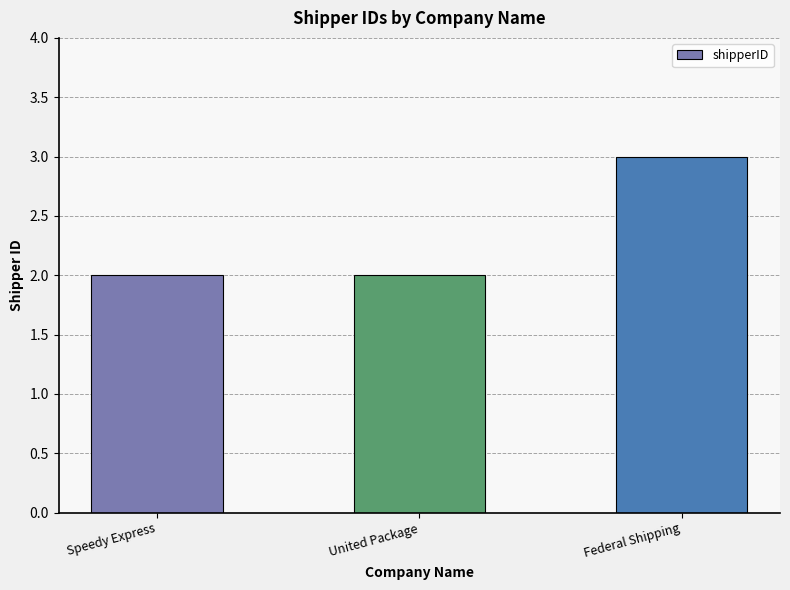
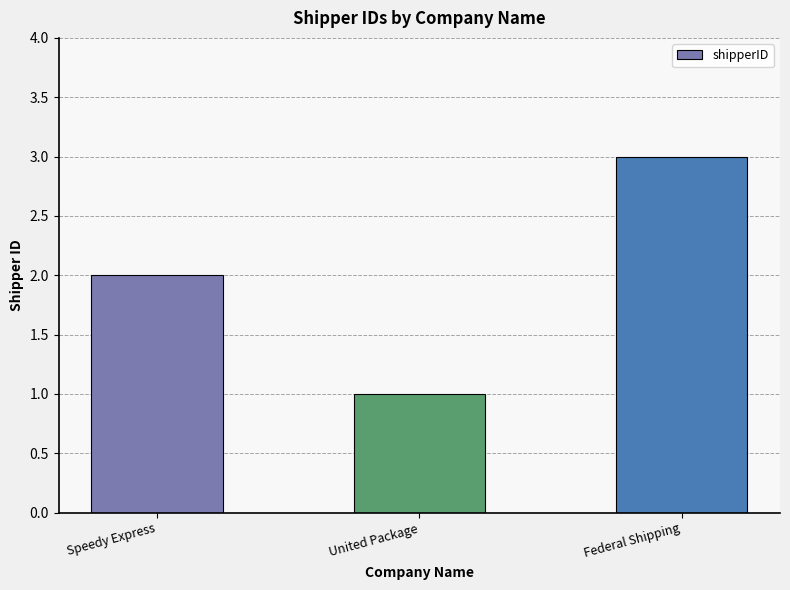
  {
    "Speedy Express": 2,
-   "United Package": 2,
+   "United Package": 1,
    "Federal Shipping": 3
  }
